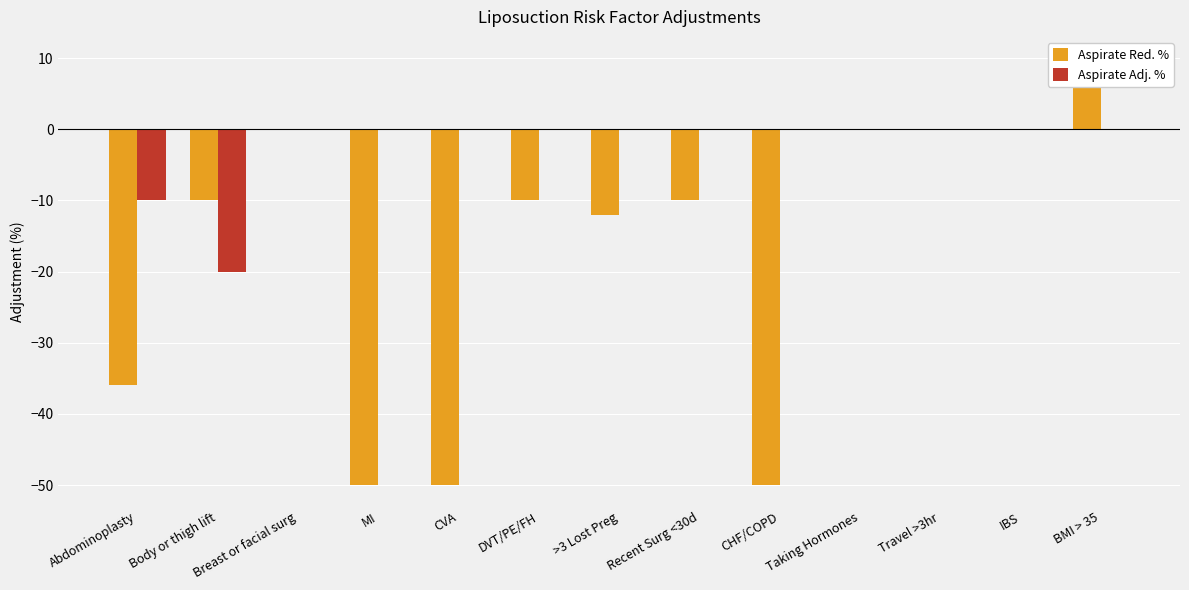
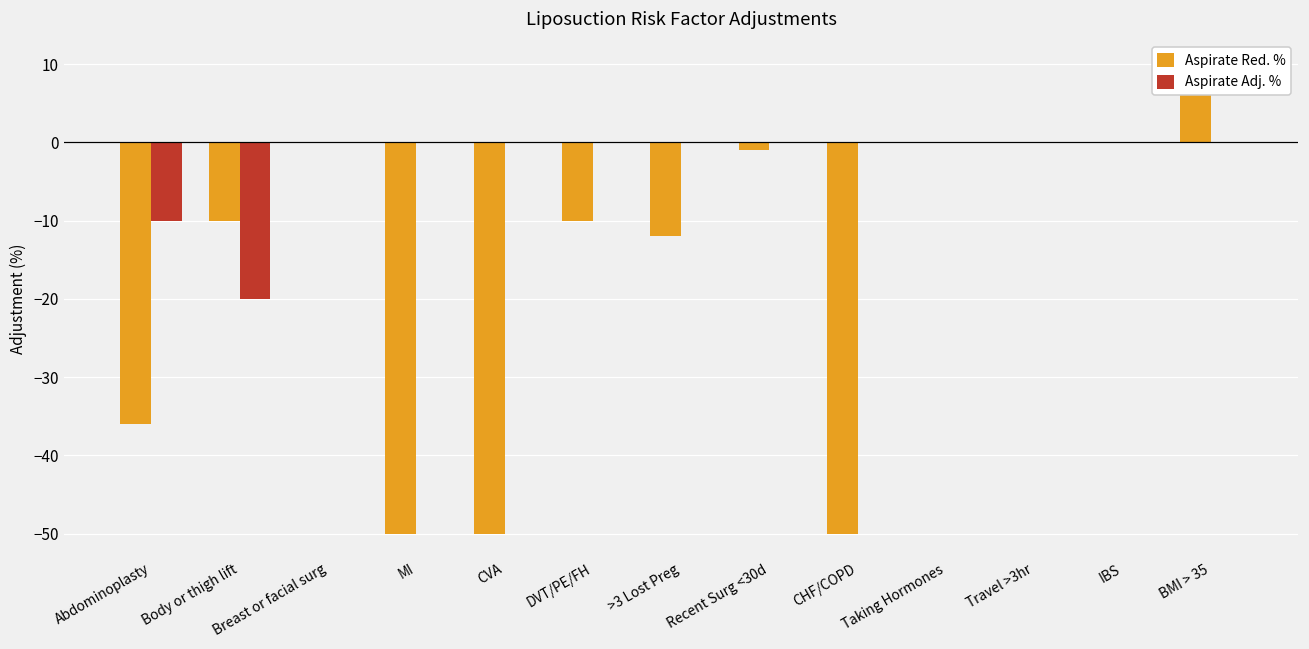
  {
    "Aspirate Red. %": {
      "Abdominoplasty": -36,
      "Body or thigh lift": -10,
      "Breast or facial surg": 0,
      "MI": -50,
      "CVA": -50,
      "DVT/PE/FH": -10,
      ">3 Lost Preg": -12,
-     "Recent Surg <30d": -10,
+     "Recent Surg <30d": -1,
      "CHF/COPD": -50,
      "Taking Hormones": 0,
      "Travel >3hr": 0,
      "IBS": 0
    },
    "Aspirate Adj. %": {
      "Abdominoplasty": -10,
      "Body or thigh lift": -20,
      "Breast or facial surg": 0,
      "MI": 0,
      "CVA": 0,
      "DVT/PE/FH": 0,
      ">3 Lost Preg": 0,
      "Recent Surg <30d": 0,
      "CHF/COPD": 0,
      "Taking Hormones": 0,
      "Travel >3hr": 0,
      "IBS": 0,
      "BMI > 35": 0
    }
  }
